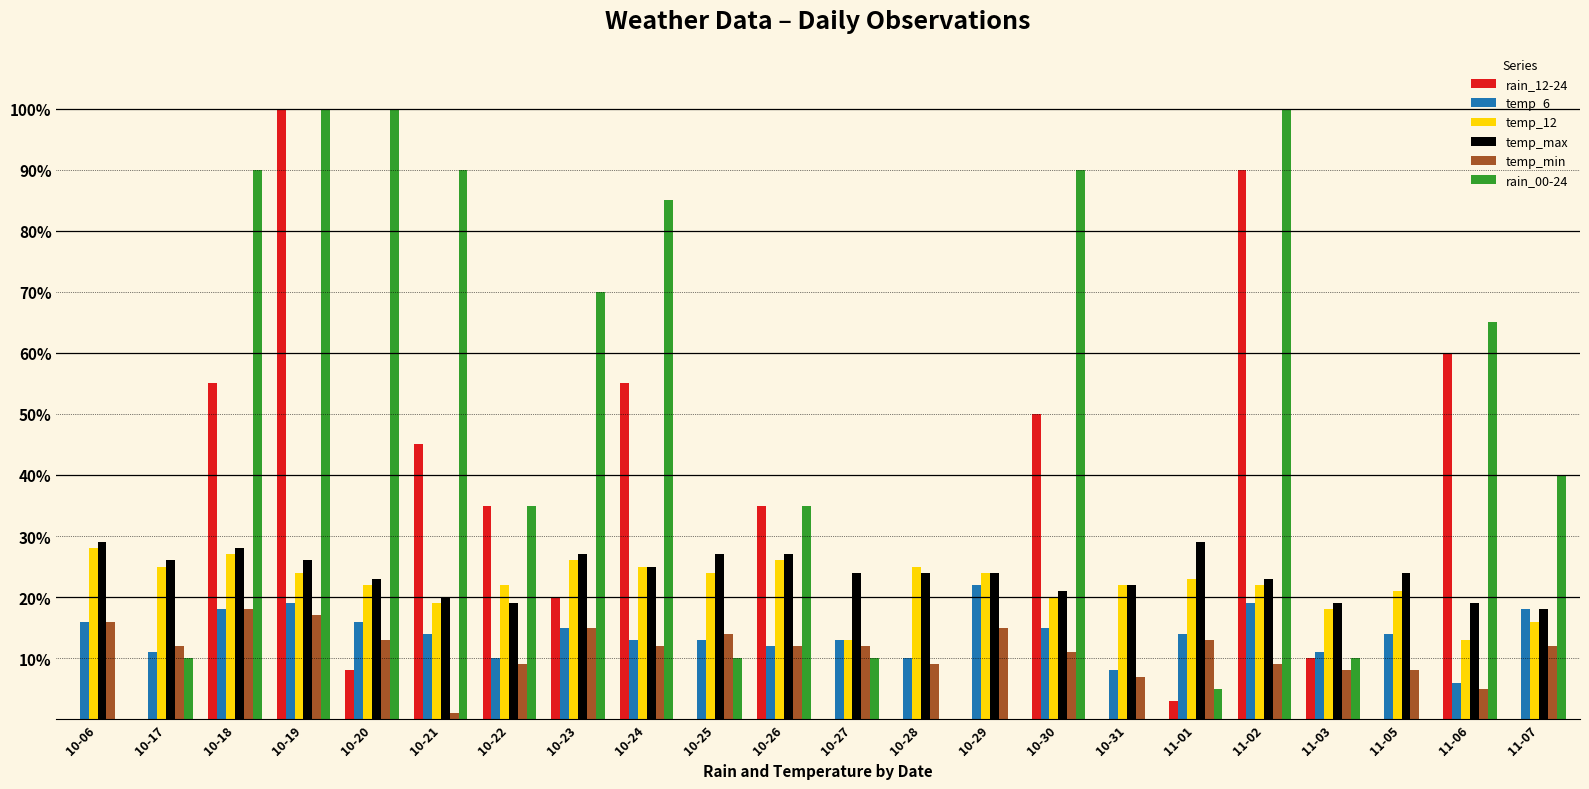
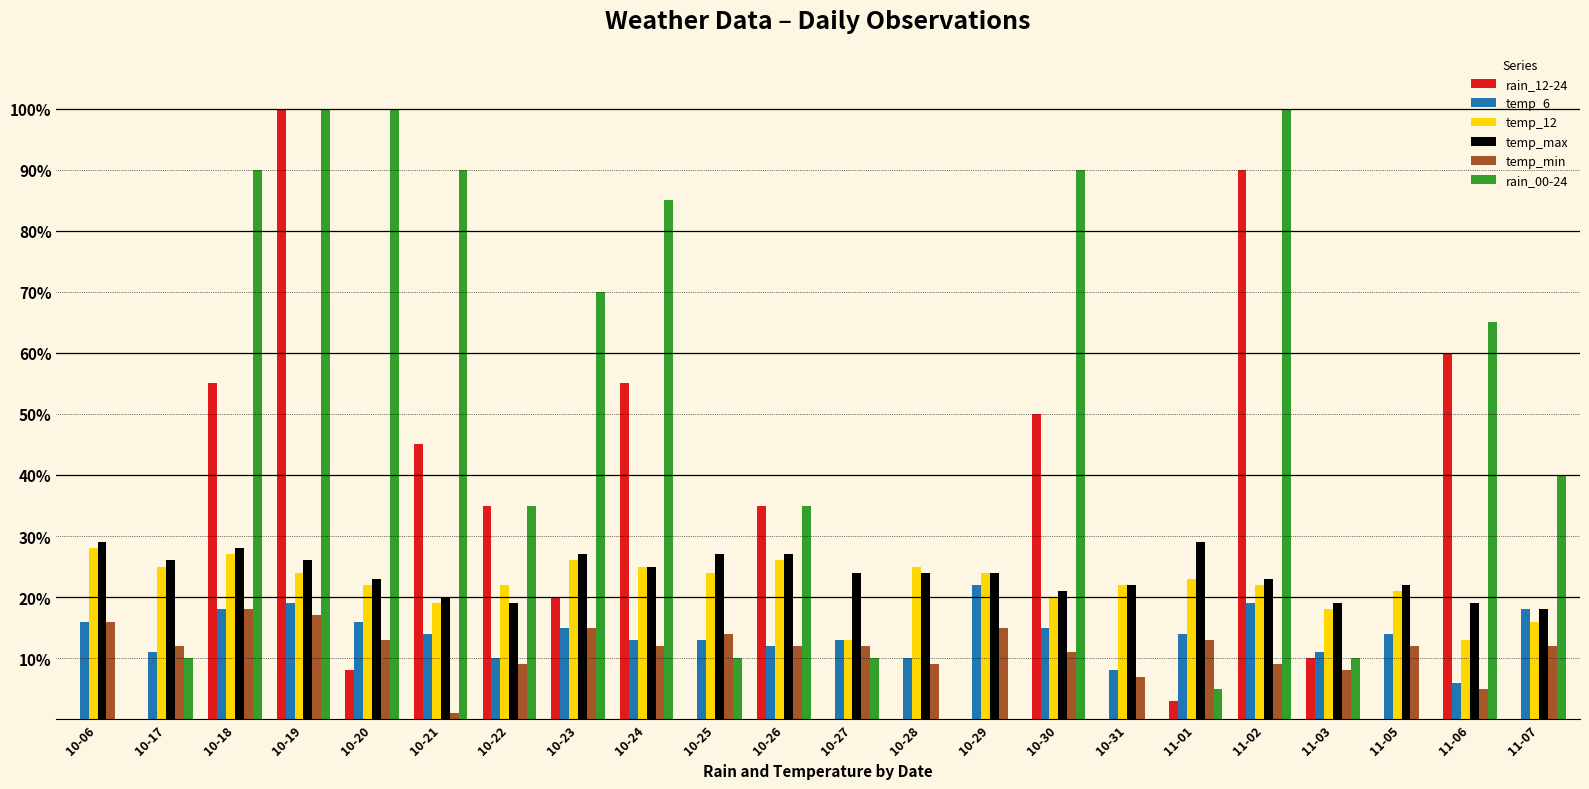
  {
    "rain_12-24": {
      "10-06": "0%",
      "10-17": "0%",
      "10-18": "55%",
      "10-19": "100%",
      "10-20": "8%",
      "10-21": "45%",
      "10-22": "35%",
      "10-23": "20%",
      "10-24": "55%",
      "10-25": "0%",
      "10-26": "35%",
      "10-27": "0%",
      "10-28": "0%",
      "10-29": "0%",
      "10-30": "50%",
      "10-31": "0%",
      "11-01": "3%",
      "11-02": "90%",
      "11-03": "10%",
      "11-05": "0%",
      "11-06": "60%",
      "11-07": "0%"
    },
    "temp_6": {
      "10-06": "16%",
      "10-17": "11%",
      "10-18": "18%",
      "10-19": "19%",
      "10-20": "16%",
      "10-21": "14%",
      "10-22": "10%",
      "10-23": "15%",
      "10-24": "13%",
      "10-25": "13%",
      "10-26": "12%",
      "10-27": "13%",
      "10-28": "10%",
      "10-29": "22%",
      "10-30": "15%",
      "10-31": "8%",
      "11-01": "14%",
      "11-02": "19%",
      "11-03": "11%",
      "11-05": "14%",
      "11-06": "6%",
      "11-07": "18%"
    },
    "temp_12": {
      "10-06": "28%",
      "10-17": "25%",
      "10-18": "27%",
      "10-19": "24%",
      "10-20": "22%",
      "10-21": "19%",
      "10-22": "22%",
      "10-23": "26%",
      "10-24": "25%",
      "10-25": "24%",
      "10-26": "26%",
      "10-27": "13%",
      "10-28": "25%",
      "10-29": "24%",
      "10-30": "20%",
      "10-31": "22%",
      "11-01": "23%",
      "11-02": "22%",
      "11-03": "18%",
      "11-05": "21%",
      "11-06": "13%",
      "11-07": "16%"
    },
    "temp_max": {
      "10-06": "29%",
      "10-17": "26%",
      "10-18": "28%",
      "10-19": "26%",
      "10-20": "23%",
      "10-21": "20%",
      "10-22": "19%",
      "10-23": "27%",
      "10-24": "25%",
      "10-25": "27%",
      "10-26": "27%",
      "10-27": "24%",
      "10-28": "24%",
      "10-29": "24%",
      "10-30": "21%",
      "10-31": "22%",
      "11-01": "29%",
      "11-02": "23%",
      "11-03": "19%",
-     "11-05": "24%",
+     "11-05": "22%",
      "11-06": "19%",
      "11-07": "18%"
    },
    "temp_min": {
      "10-06": "16%",
      "10-17": "12%",
      "10-18": "18%",
      "10-19": "17%",
      "10-20": "13%",
      "10-21": "1%",
      "10-22": "9%",
      "10-23": "15%",
      "10-24": "12%",
      "10-25": "14%",
      "10-26": "12%",
      "10-27": "12%",
      "10-28": "9%",
      "10-29": "15%",
      "10-30": "11%",
      "10-31": "7%",
      "11-01": "13%",
      "11-02": "9%",
      "11-03": "8%",
-     "11-05": "8%",
+     "11-05": "12%",
      "11-06": "5%",
      "11-07": "12%"
    },
    "rain_00-24": {
      "10-06": "0%",
      "10-17": "10%",
      "10-18": "90%",
      "10-19": "100%",
      "10-20": "100%",
      "10-21": "90%",
      "10-22": "35%",
      "10-23": "70%",
      "10-24": "85%",
      "10-25": "10%",
      "10-26": "35%",
      "10-27": "10%",
      "10-28": "0%",
      "10-29": "0%",
      "10-30": "90%",
      "10-31": "0%",
      "11-01": "5%",
      "11-02": "100%",
      "11-03": "10%",
      "11-05": "0%",
      "11-06": "65%",
      "11-07": "40%"
    }
  }
